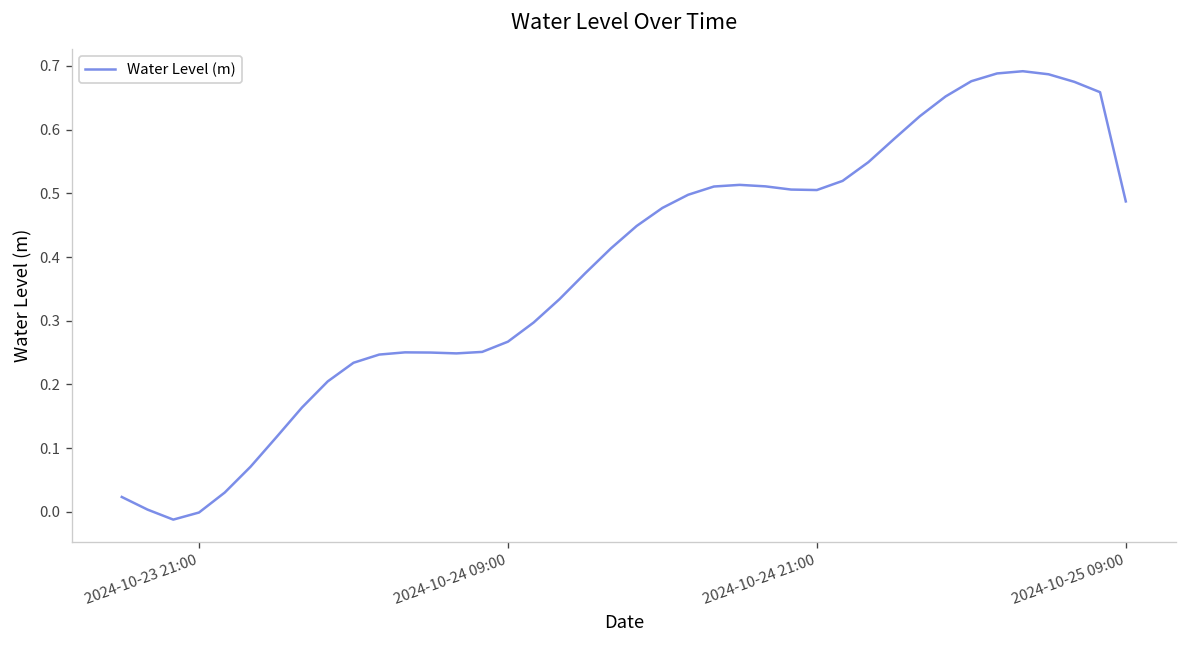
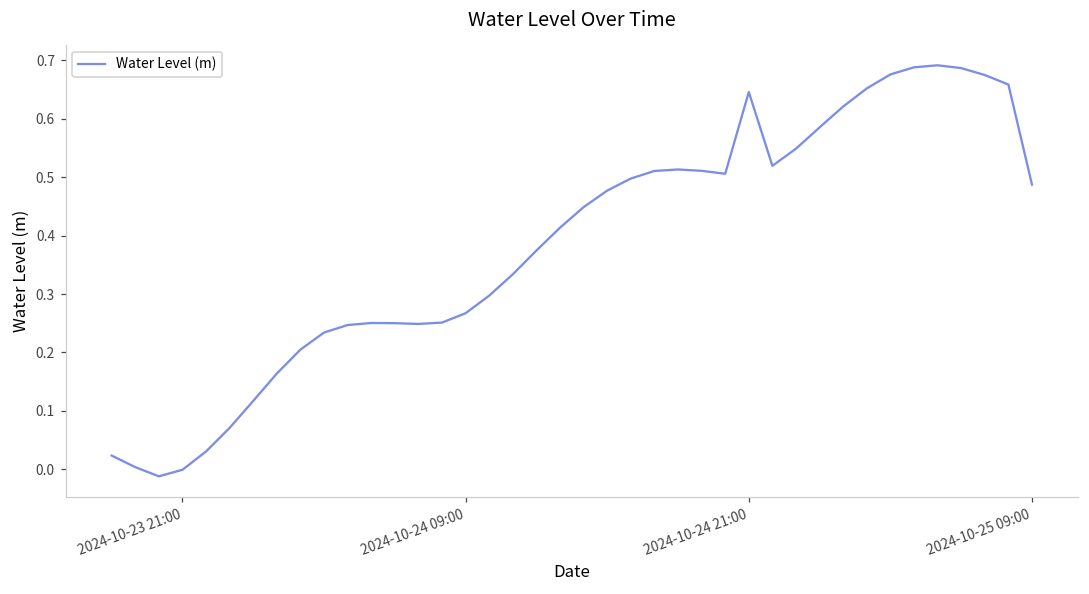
  {
    "2024-10-23 21:00": 0.00,
    "2024-10-24 09:00": 0.27,
-   "2024-10-24 21:00": 0.51,
+   "2024-10-24 21:00": 0.65,
    "2024-10-25 09:00": 0.49
  }
